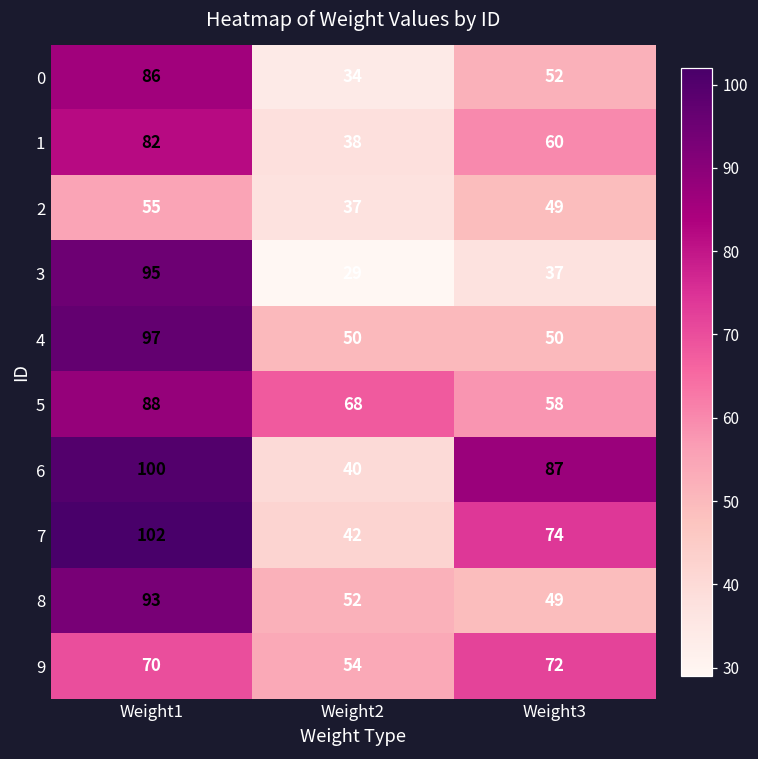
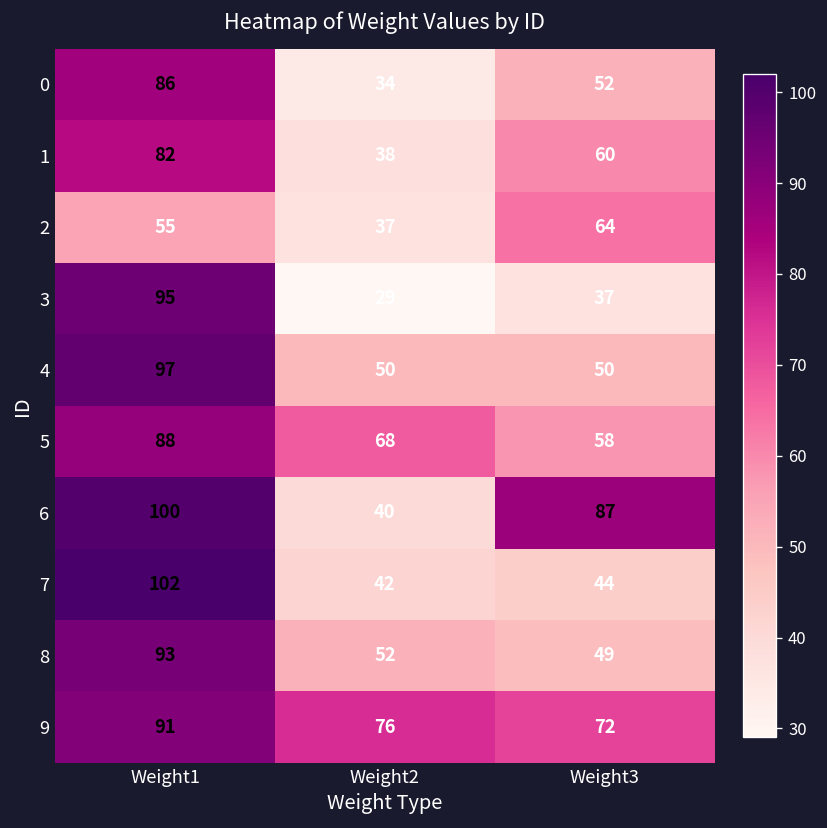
  {
    "0": {
      "Weight1": 86,
      "Weight3": 52
    },
    "1": {
      "Weight1": 82,
      "Weight3": 60
    },
    "2": {
      "Weight1": 55,
-     "Weight3": 49
+     "Weight3": 64
    },
    "3": {
      "Weight1": 95
    },
    "4": {
      "Weight1": 97,
      "Weight2": 50,
      "Weight3": 50
    },
    "5": {
      "Weight1": 88,
      "Weight2": 68,
      "Weight3": 58
    },
    "6": {
      "Weight1": 100,
      "Weight3": 87
    },
    "7": {
      "Weight1": 102,
-     "Weight3": 74
+     "Weight3": 44
    },
    "8": {
      "Weight1": 93,
      "Weight2": 52,
      "Weight3": 49
    },
    "9": {
-     "Weight1": 70,
-     "Weight2": 54,
+     "Weight1": 91,
+     "Weight2": 76,
      "Weight3": 72
    }
  }
